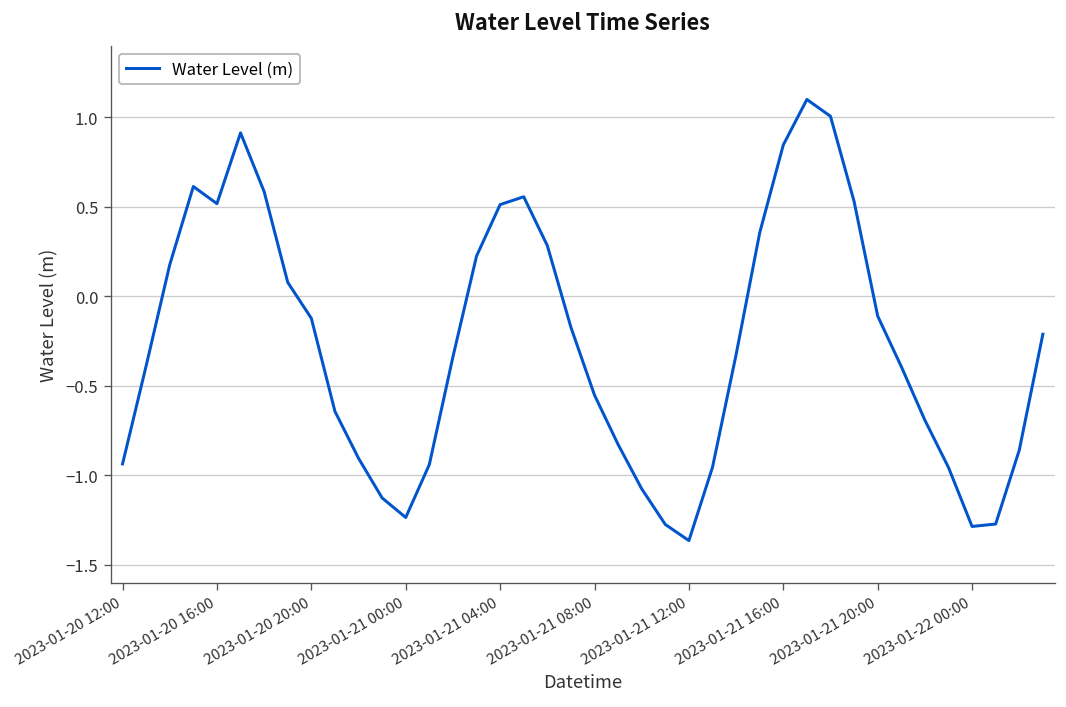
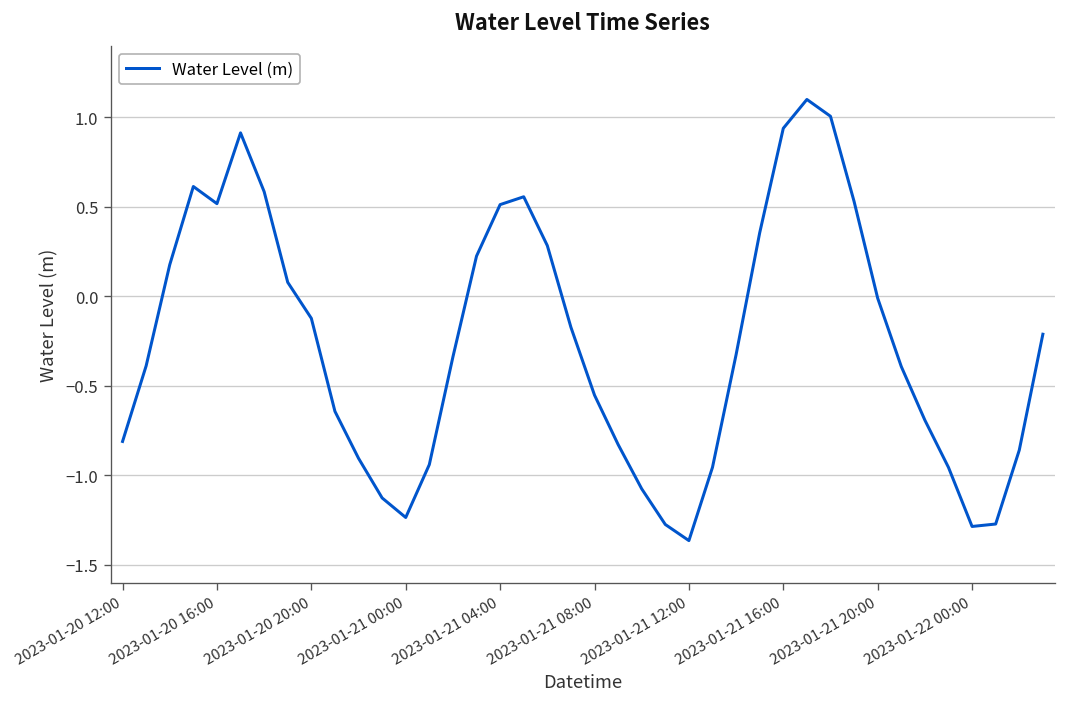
  {
-   "2023-01-20 12:00": -0.94,
+   "2023-01-20 12:00": -0.81,
    "2023-01-20 16:00": 0.52,
    "2023-01-20 20:00": -0.12,
    "2023-01-21 00:00": -1.24,
    "2023-01-21 04:00": 0.51,
    "2023-01-21 08:00": -0.55,
    "2023-01-21 12:00": -1.37,
-   "2023-01-21 16:00": 0.85,
-   "2023-01-21 20:00": -0.11,
+   "2023-01-21 16:00": 0.94,
+   "2023-01-21 20:00": -0.01,
    "2023-01-22 00:00": -1.29
  }
